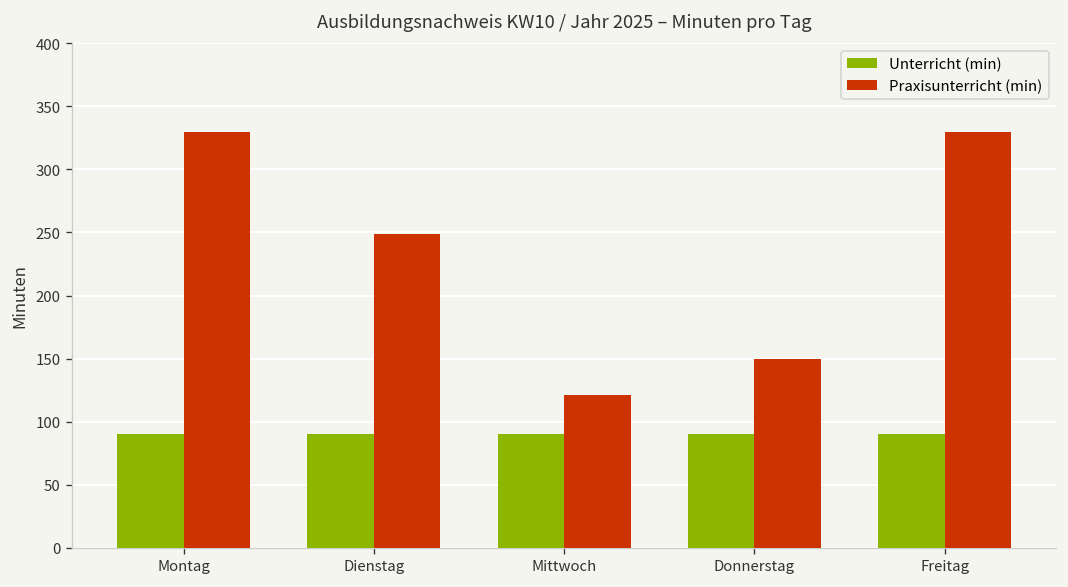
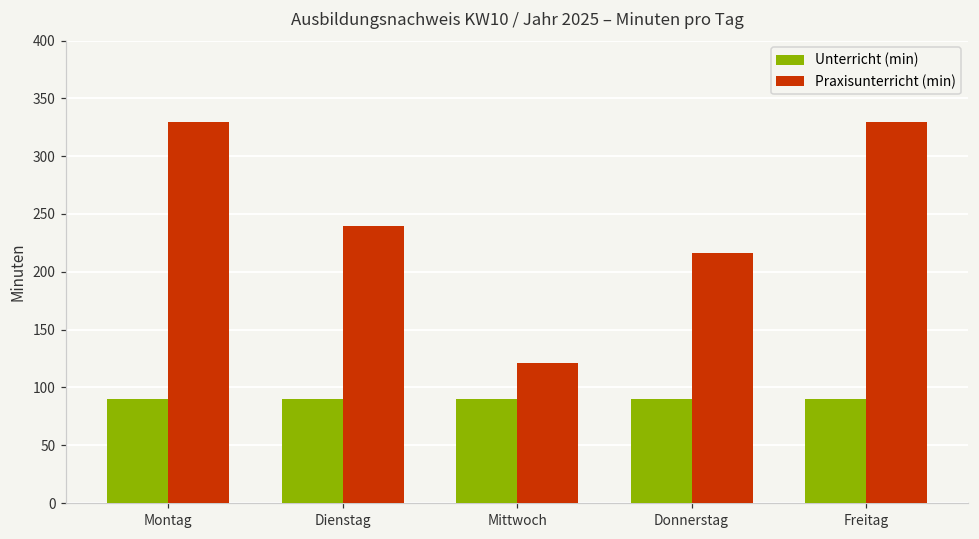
  {
    "Unterricht (min)": {
      "Montag": 90,
      "Dienstag": 90,
      "Mittwoch": 90,
      "Donnerstag": 90,
      "Freitag": 90
    },
    "Praxisunterricht (min)": {
      "Montag": 330,
-     "Dienstag": 249,
+     "Dienstag": 240,
      "Mittwoch": 121,
-     "Donnerstag": 150,
+     "Donnerstag": 216,
      "Freitag": 330
    }
  }
